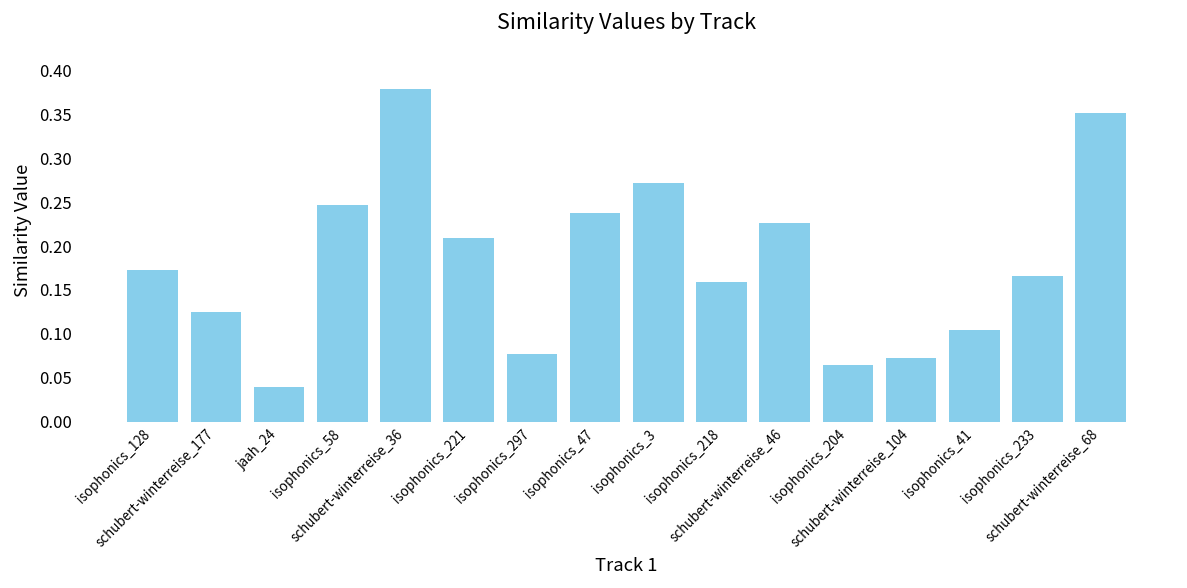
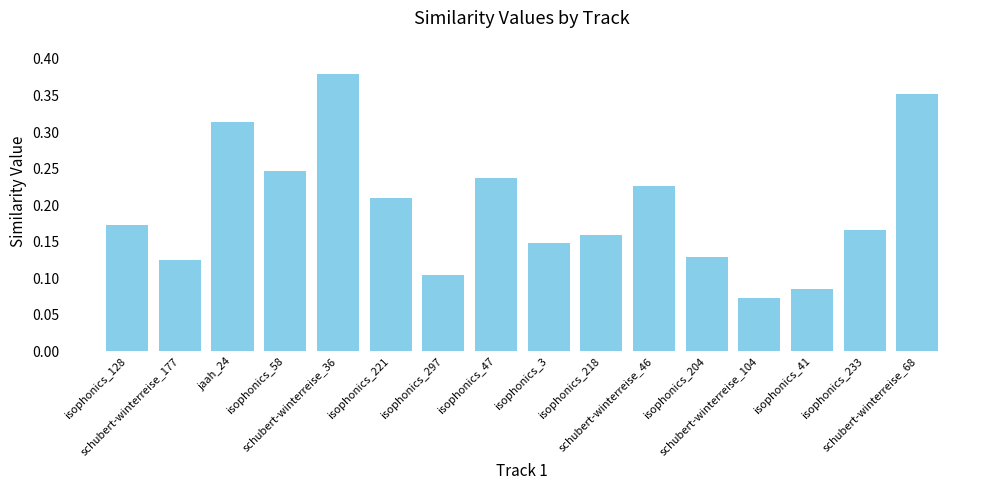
  {
    "isophonics_128": 0.17,
    "schubert-winterreise_177": 0.12,
-   "jaah_24": 0.04,
+   "jaah_24": 0.31,
    "isophonics_58": 0.25,
    "schubert-winterreise_36": 0.38,
    "isophonics_221": 0.21,
-   "isophonics_297": 0.08,
+   "isophonics_297": 0.10,
    "isophonics_47": 0.24,
-   "isophonics_3": 0.27,
+   "isophonics_3": 0.15,
    "isophonics_218": 0.16,
    "schubert-winterreise_46": 0.23,
-   "isophonics_204": 0.06,
+   "isophonics_204": 0.13,
    "schubert-winterreise_104": 0.07,
-   "isophonics_41": 0.10,
+   "isophonics_41": 0.09,
    "isophonics_233": 0.17,
    "schubert-winterreise_68": 0.35
  }
